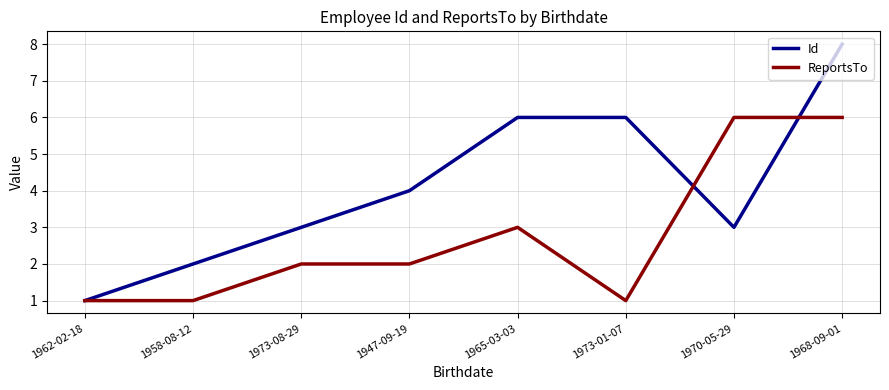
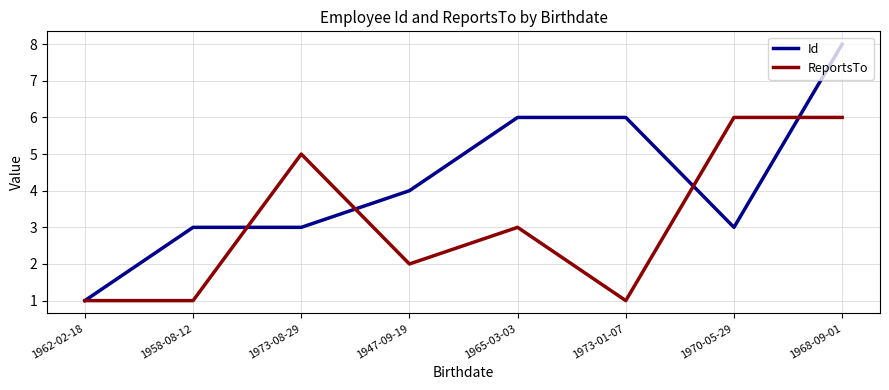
  {
    "Id": {
-     "1958-08-12": 2,
+     "1958-08-12": 3,
      "1973-08-29": 3,
      "1947-09-19": 4,
      "1965-03-03": 6,
      "1973-01-07": 6,
      "1970-05-29": 3
    },
    "ReportsTo": {
      "1958-08-12": 1,
-     "1973-08-29": 2,
+     "1973-08-29": 5,
      "1947-09-19": 2,
      "1965-03-03": 3,
      "1973-01-07": 1,
      "1970-05-29": 6,
      "1968-09-01": 6
    }
  }
